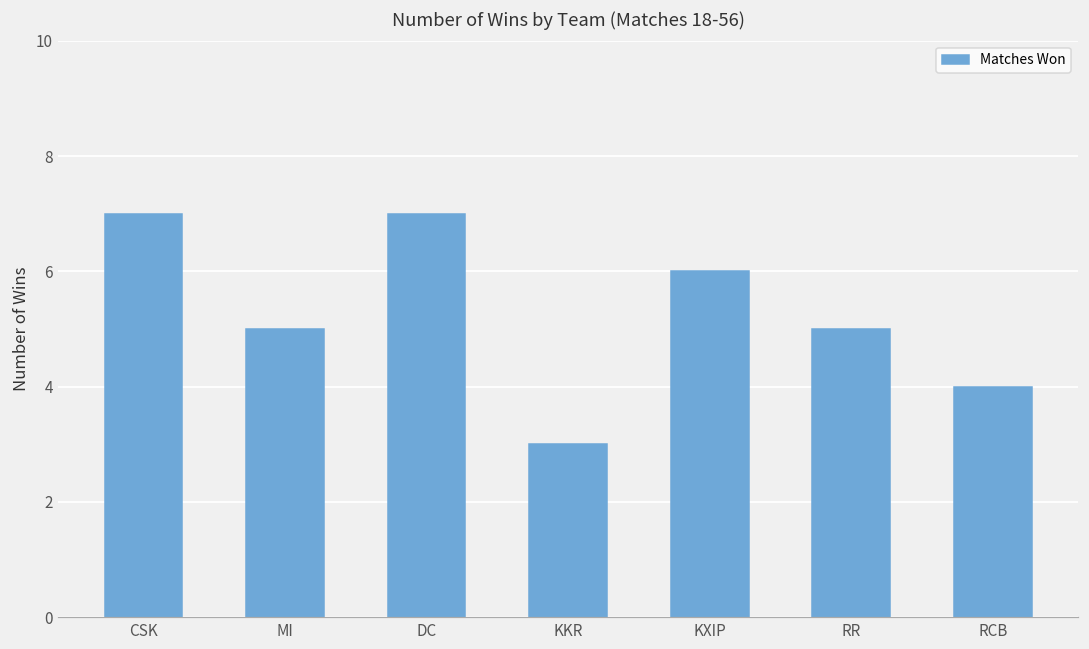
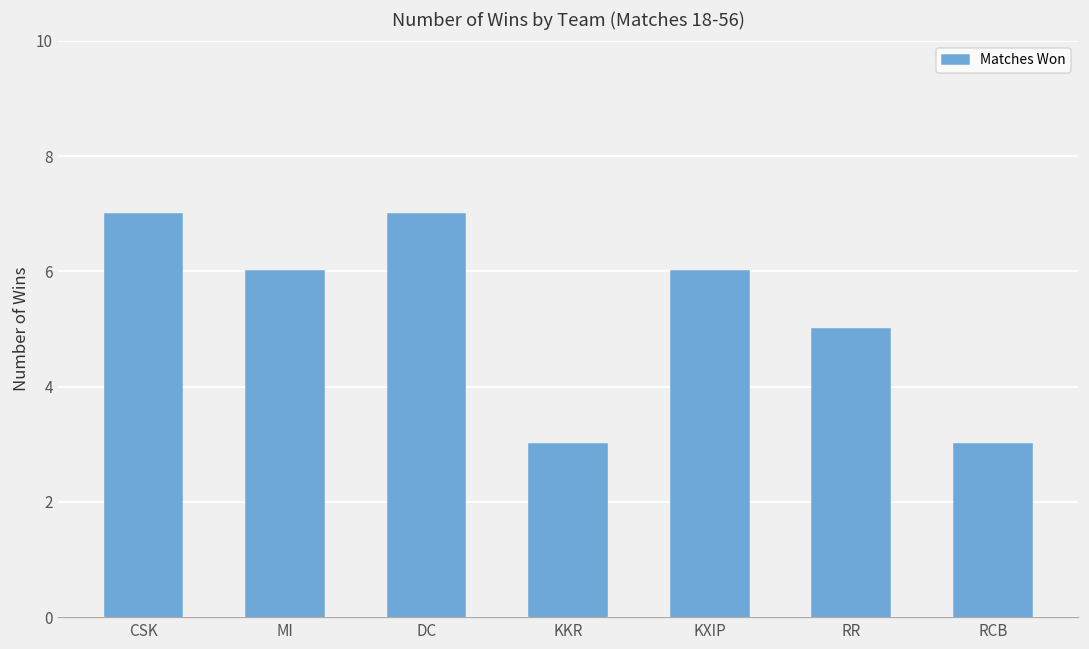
  {
    "CSK": 7,
-   "MI": 5,
+   "MI": 6,
    "DC": 7,
    "KKR": 3,
    "KXIP": 6,
    "RR": 5,
-   "RCB": 4
+   "RCB": 3
  }
